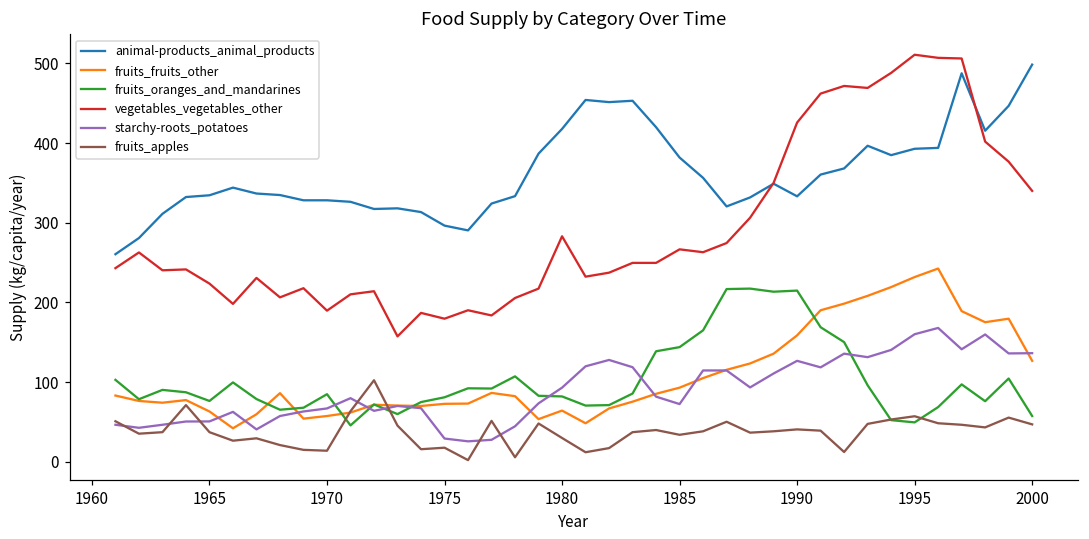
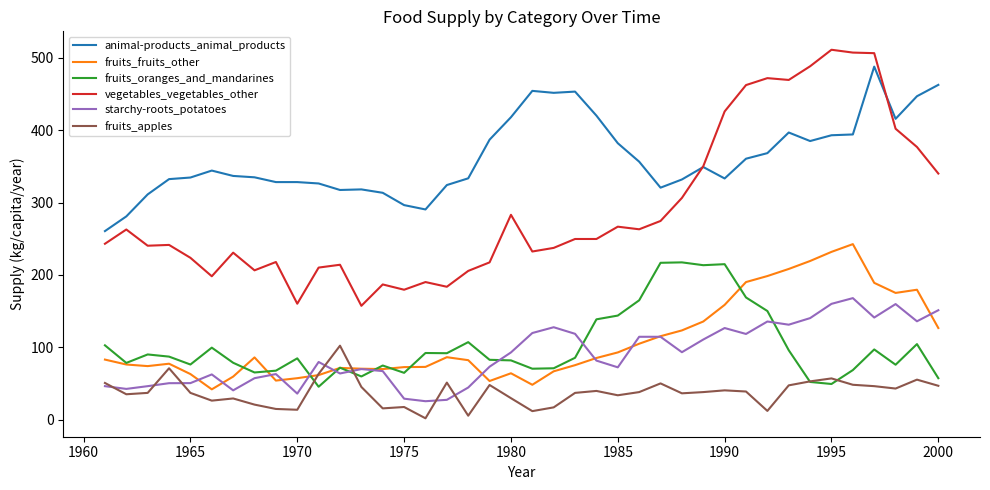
  {
    "animal-products_animal_products": {
      "1965": 330,
      "1970": 330,
      "1975": 300,
      "1980": 420,
      "1985": 380,
      "1990": 330,
      "1995": 390,
-     "2000": 500
+     "2000": 460
    },
    "fruits_fruits_other": {
      "1965": 60,
      "1970": 60,
      "1975": 70,
      "1980": 60,
      "1985": 90,
      "1990": 160,
      "1995": 230,
      "2000": 130
    },
    "fruits_oranges_and_mandarines": {
      "1965": 80,
      "1970": 80,
-     "1975": 80,
+     "1975": 60,
      "1980": 80,
      "1985": 140,
      "1990": 210,
      "1995": 50,
      "2000": 60
    },
    "vegetables_vegetables_other": {
      "1965": 220,
-     "1970": 190,
+     "1970": 160,
      "1975": 180,
      "1980": 280,
      "1985": 270,
      "1990": 430,
      "1995": 510,
      "2000": 340
    },
    "starchy-roots_potatoes": {
      "1965": 50,
-     "1970": 70,
+     "1970": 40,
      "1975": 30,
      "1980": 90,
      "1985": 70,
      "1990": 130,
      "1995": 160,
-     "2000": 140
+     "2000": 150
    },
    "fruits_apples": {
      "1965": 40,
      "1970": 10,
      "1975": 20,
      "1980": 30,
      "1985": 30,
      "1990": 40,
      "1995": 60,
      "2000": 50
    }
  }
